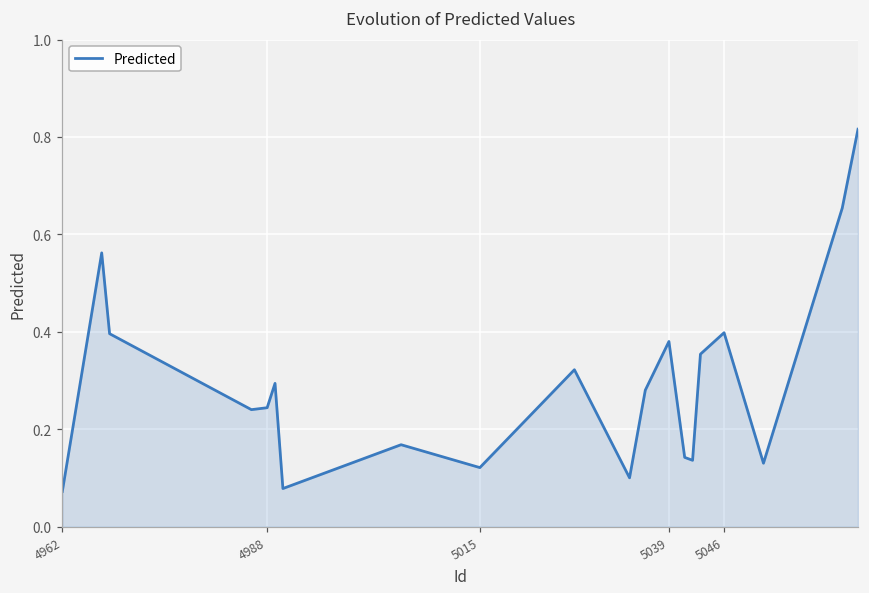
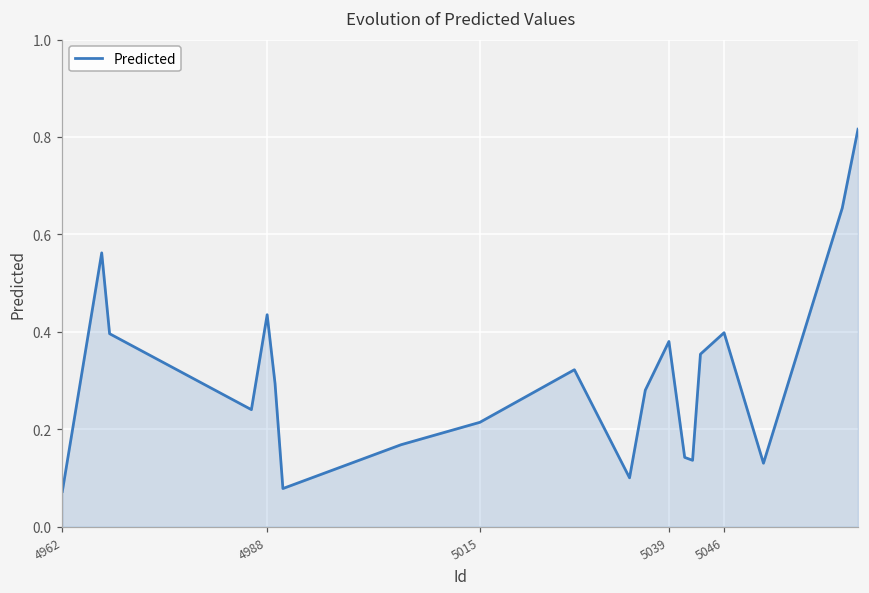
  {
    "4962": 0.07,
-   "4988": 0.24,
-   "5015": 0.12,
+   "4988": 0.44,
+   "5015": 0.21,
    "5039": 0.38,
    "5046": 0.40
  }
